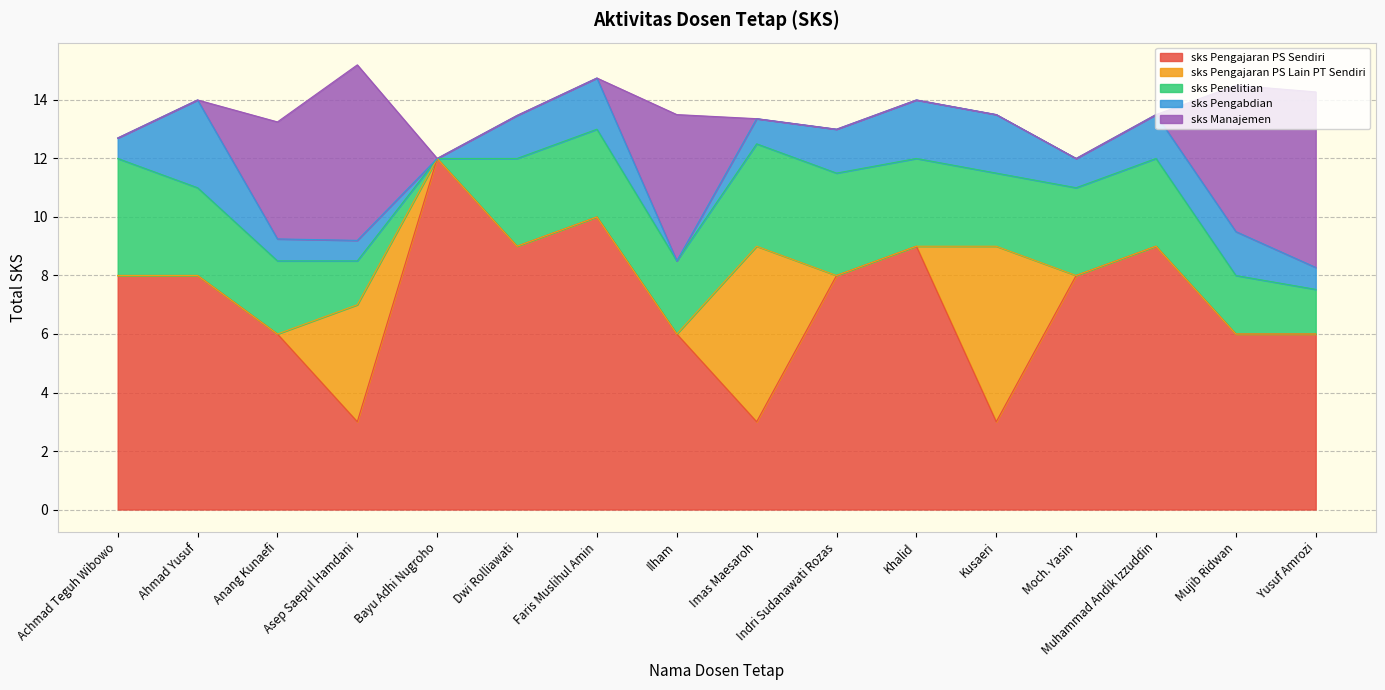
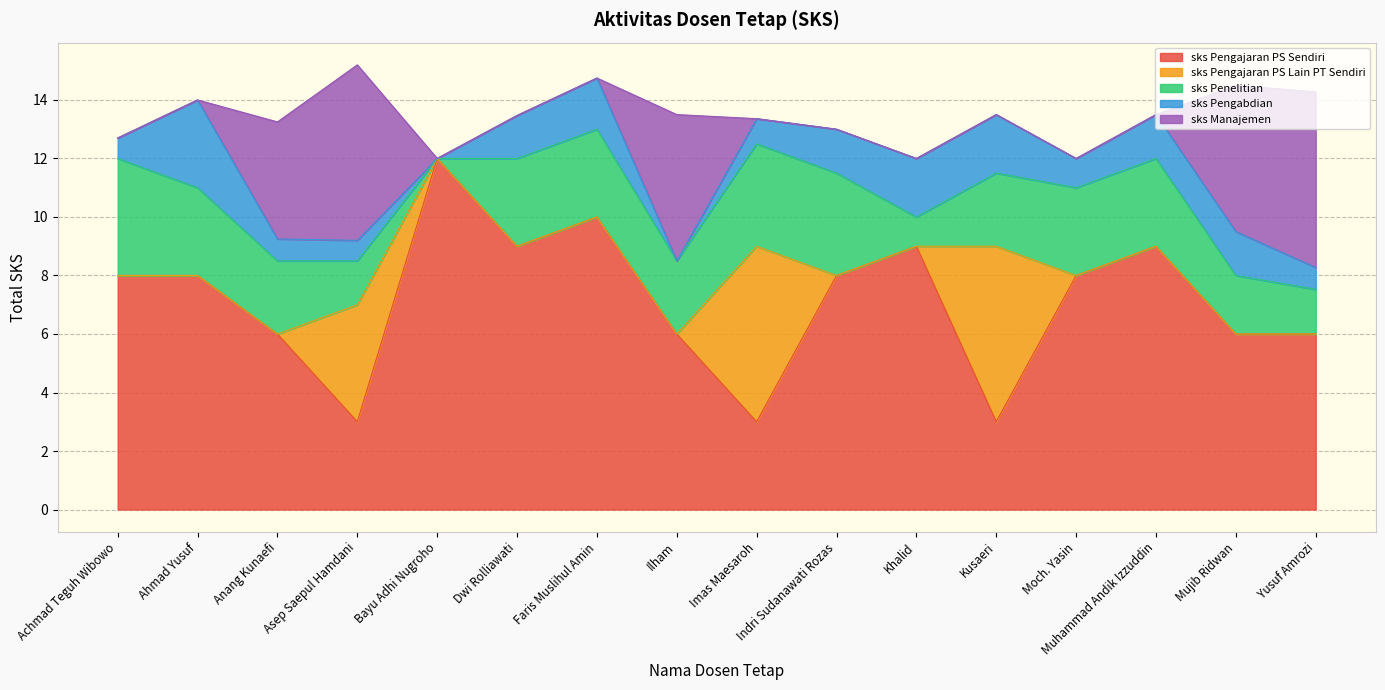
  {
    "sks Pengajaran PS Sendiri": {
      "Asep Saepul Hamdani": 3,
      "Imas Maesaroh": 3,
      "Kusaeri": 3
    },
    "sks Pengajaran PS Lain PT Sendiri": {
      "Asep Saepul Hamdani": 7,
      "Imas Maesaroh": 9,
      "Kusaeri": 9
    },
    "sks Penelitian": {
      "Achmad Teguh Wibowo": 4,
      "Ahmad Yusuf": 3,
      "Anang Kunaefi": 2.5,
      "Asep Saepul Hamdani": 1.5,
      "Dwi Rolliawati": 3,
      "Faris Muslihul Amin": 3,
      "Imas Maesaroh": 3.5,
      "Indri Sudanawati Rozas": 3.5,
-     "Khalid": 3,
+     "Khalid": 1,
      "Kusaeri": 2.5,
      "Moch. Yasin": 3,
      "Muhammad Andik Izzuddin": 3,
      "Mujib Ridwan": 2,
      "Yusuf Amrozi": 1.5
    },
    "sks Pengabdian": {
      "Anang Kunaefi": 0.8,
      "Asep Saepul Hamdani": 0.7,
      "Mujib Ridwan": 1.5,
      "Yusuf Amrozi": 0.8
    },
    "sks Manajemen": {
      "Anang Kunaefi": 4,
      "Asep Saepul Hamdani": 6,
      "Ilham": 5
    }
  }
